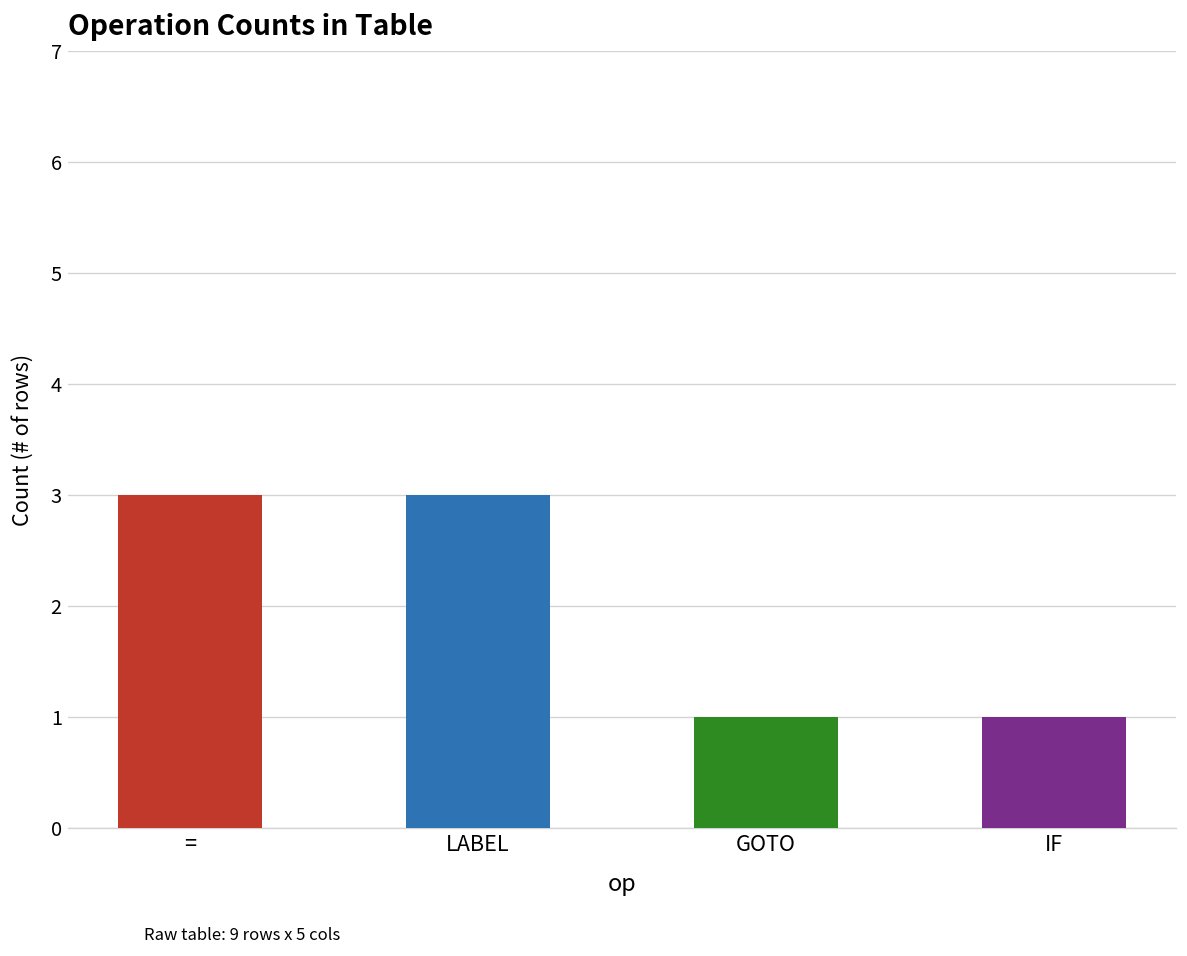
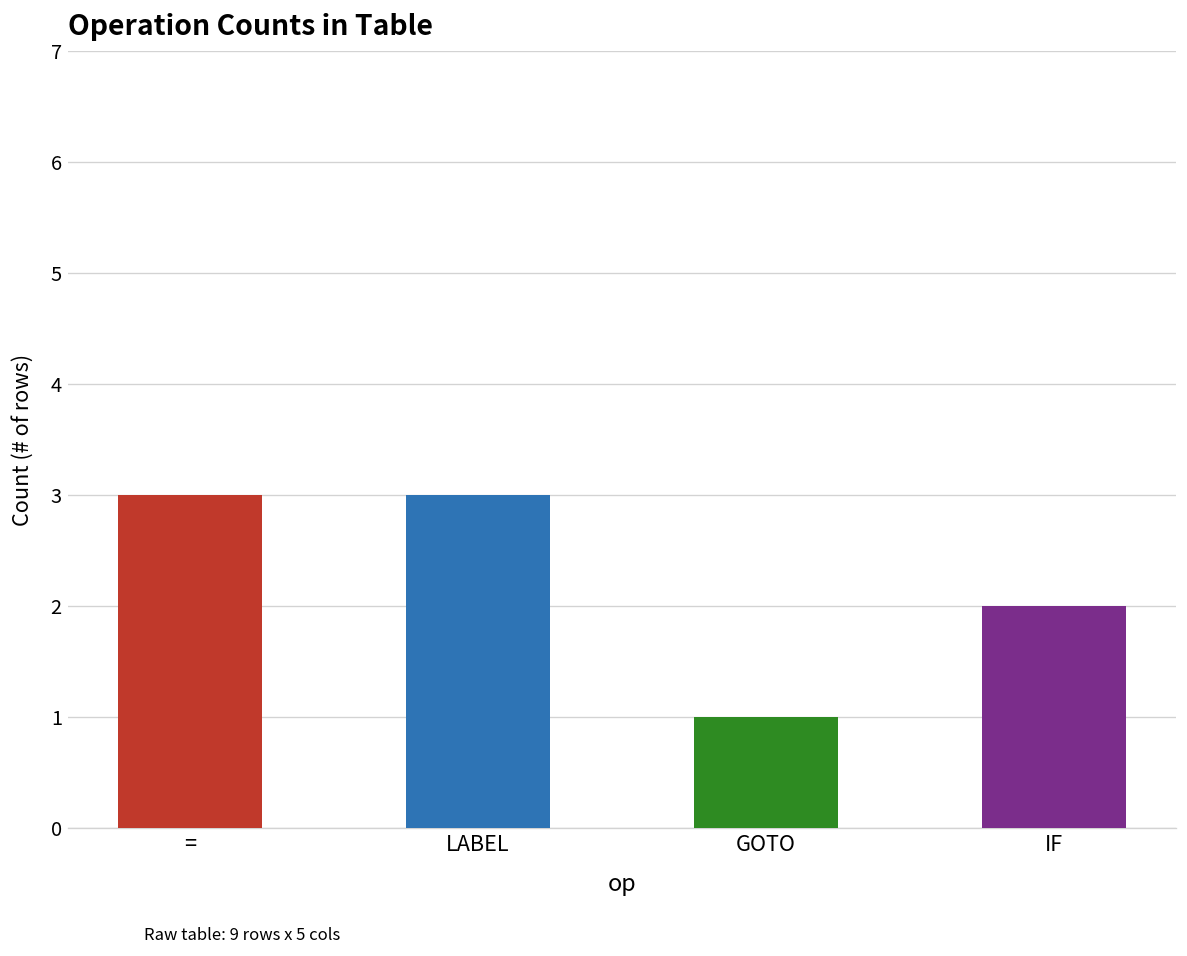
  {
    "=": 3,
    "LABEL": 3,
    "GOTO": 1,
-   "IF": 1
+   "IF": 2
  }
